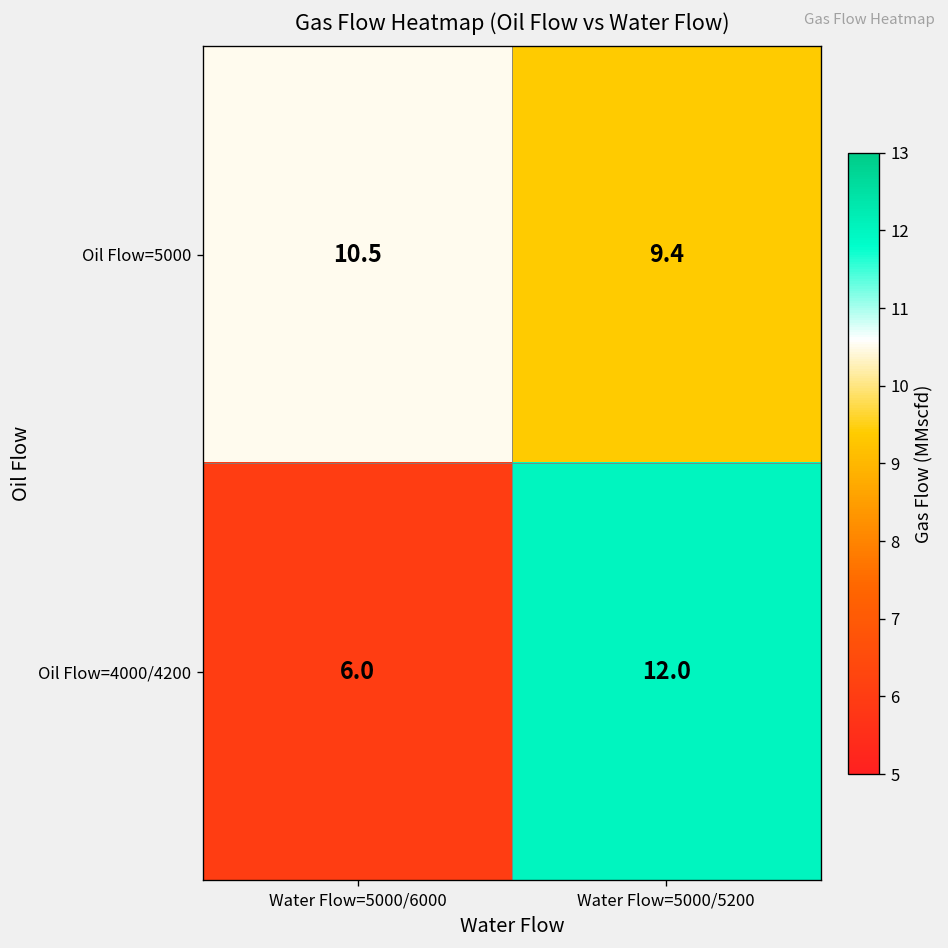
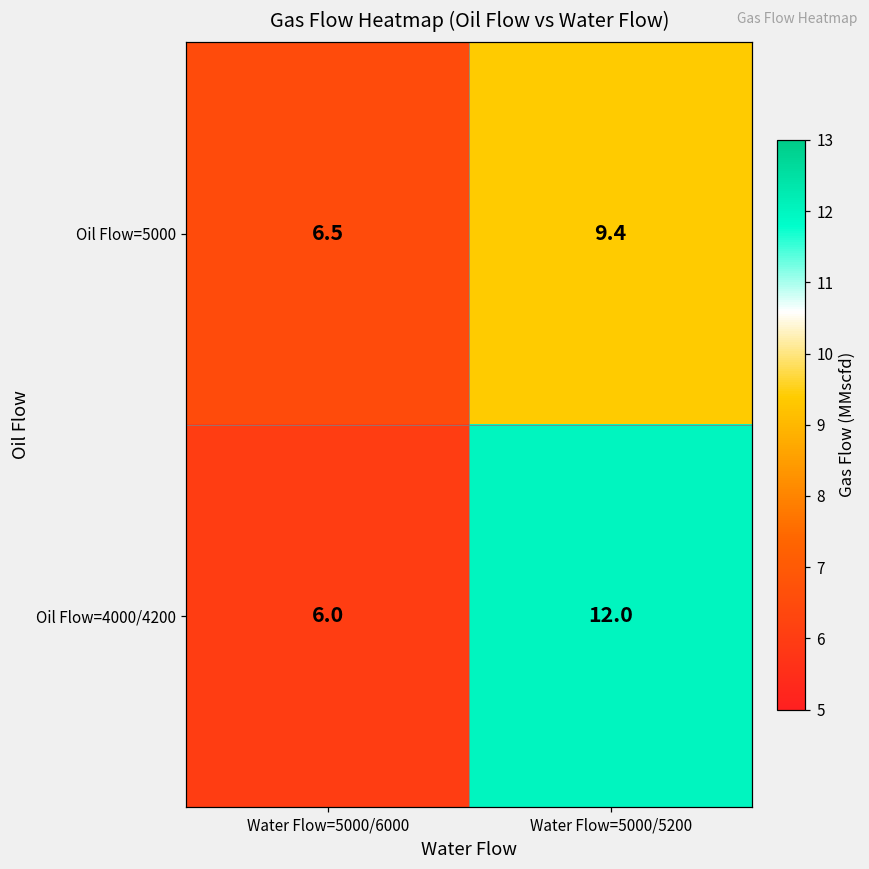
  {
    "Oil Flow=5000": {
-     "Water Flow=5000/6000": 10.5,
+     "Water Flow=5000/6000": 6.5,
      "Water Flow=5000/5200": 9.4
    },
    "Oil Flow=4000/4200": {
      "Water Flow=5000/6000": 6.0,
      "Water Flow=5000/5200": 12.0
    }
  }
